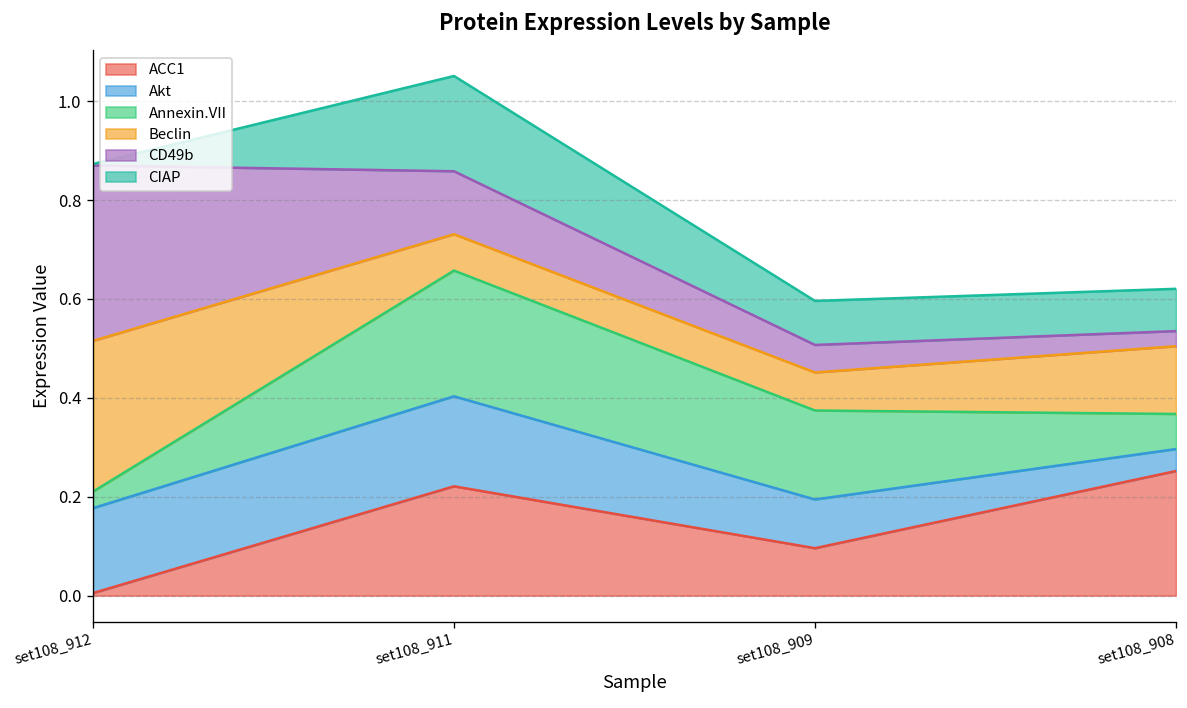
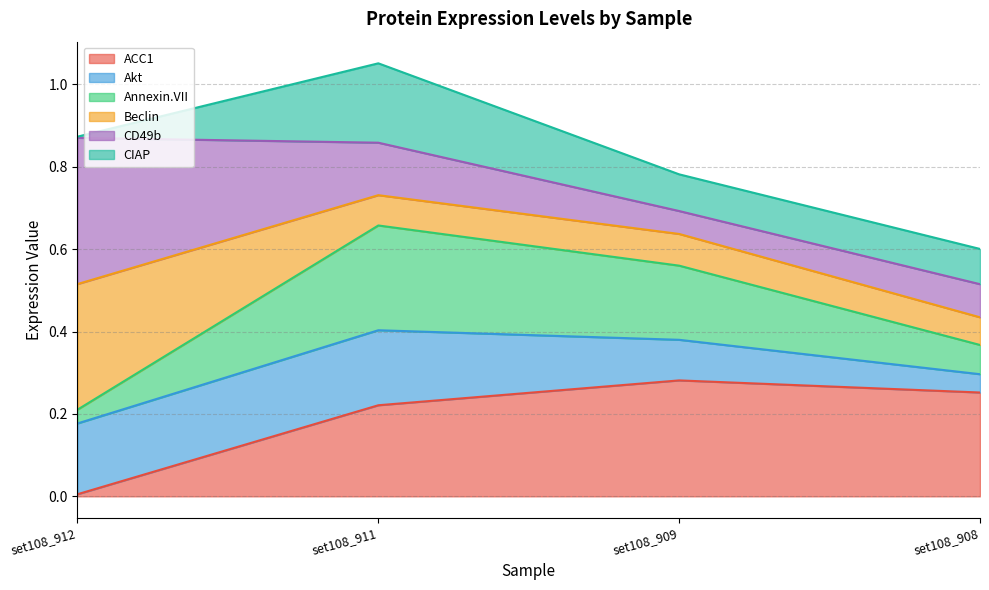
  {
    "ACC1": {
      "set108_912": 0.01,
      "set108_911": 0.22,
-     "set108_909": 0.10,
+     "set108_909": 0.28,
      "set108_908": 0.25
    },
    "Akt": {
      "set108_912": 0.17,
      "set108_911": 0.18,
      "set108_909": 0.10,
      "set108_908": 0.04
    },
    "Beclin": {
      "set108_912": 0.30,
      "set108_911": 0.07,
      "set108_909": 0.08,
-     "set108_908": 0.14
+     "set108_908": 0.07
    },
    "CD49b": {
      "set108_911": 0.13,
      "set108_909": 0.06,
-     "set108_908": 0.03
+     "set108_908": 0.08
    }
  }
